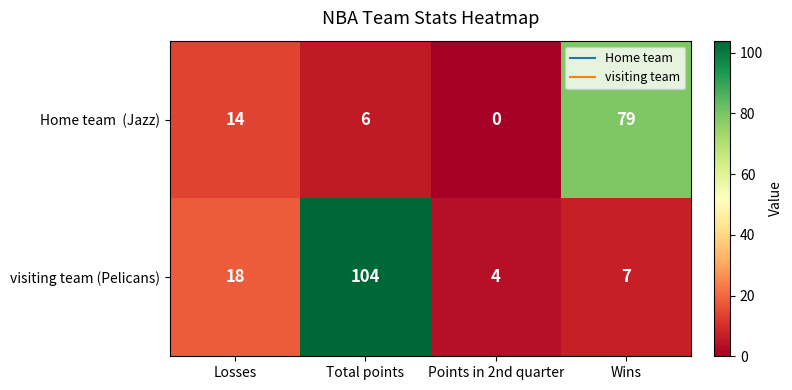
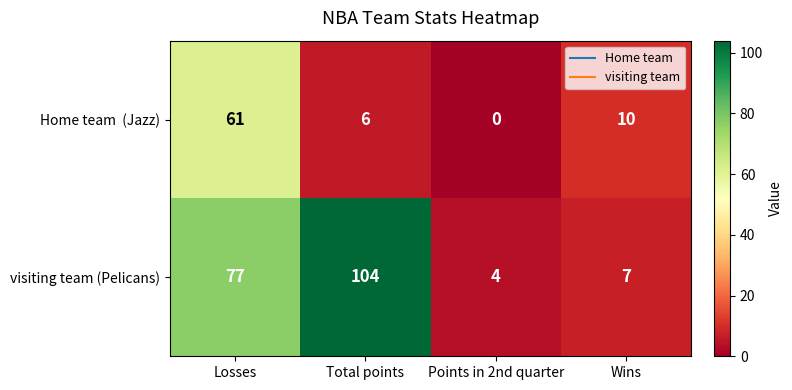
  {
    "Home team (Jazz)": {
-     "Losses": 14,
+     "Losses": 61,
      "Total points": 6,
      "Points in 2nd quarter": 0,
-     "Wins": 79
+     "Wins": 10
    },
    "visiting team (Pelicans)": {
-     "Losses": 18,
+     "Losses": 77,
      "Total points": 104,
      "Points in 2nd quarter": 4,
      "Wins": 7
    }
  }
